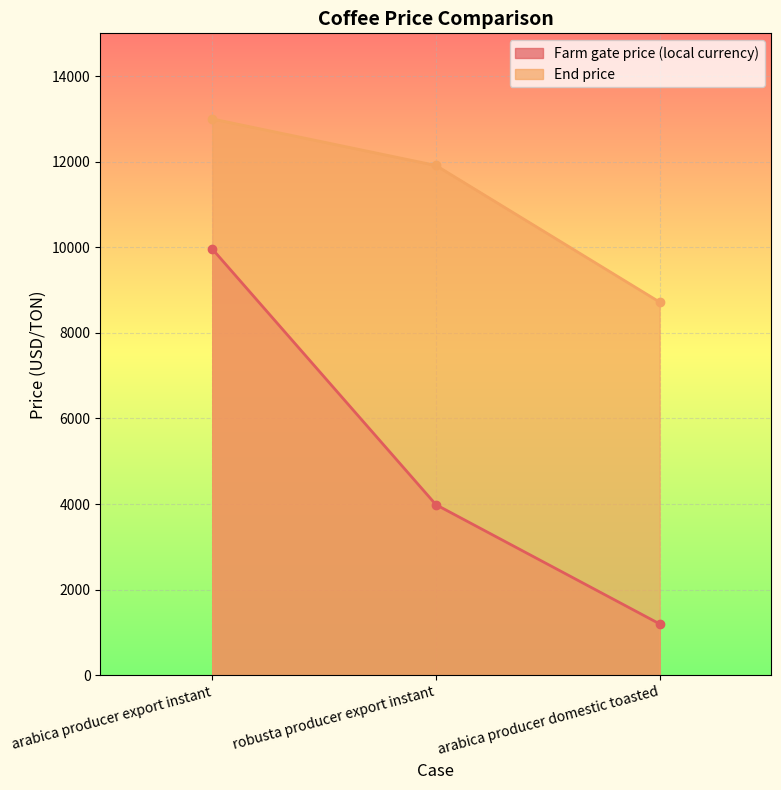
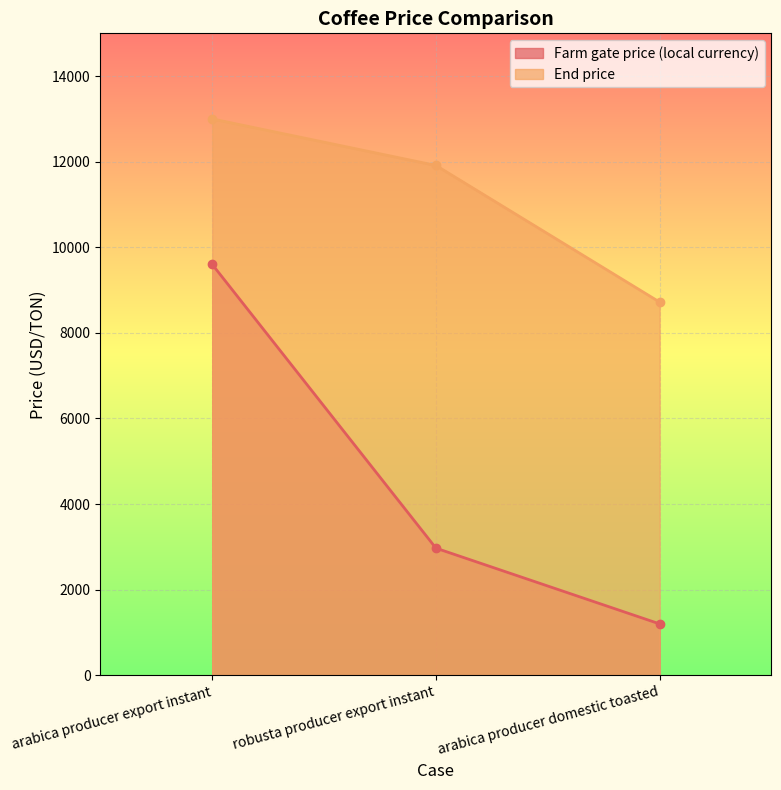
  {
    "Farm gate price (local currency)": {
-     "arabica producer export instant": 10000,
-     "robusta producer export instant": 4000,
+     "arabica producer export instant": 9600,
+     "robusta producer export instant": 3000,
      "arabica producer domestic toasted": 1200
    },
    "End price": {
      "arabica producer export instant": 13000,
      "robusta producer export instant": 11900,
      "arabica producer domestic toasted": 8700
    }
  }
